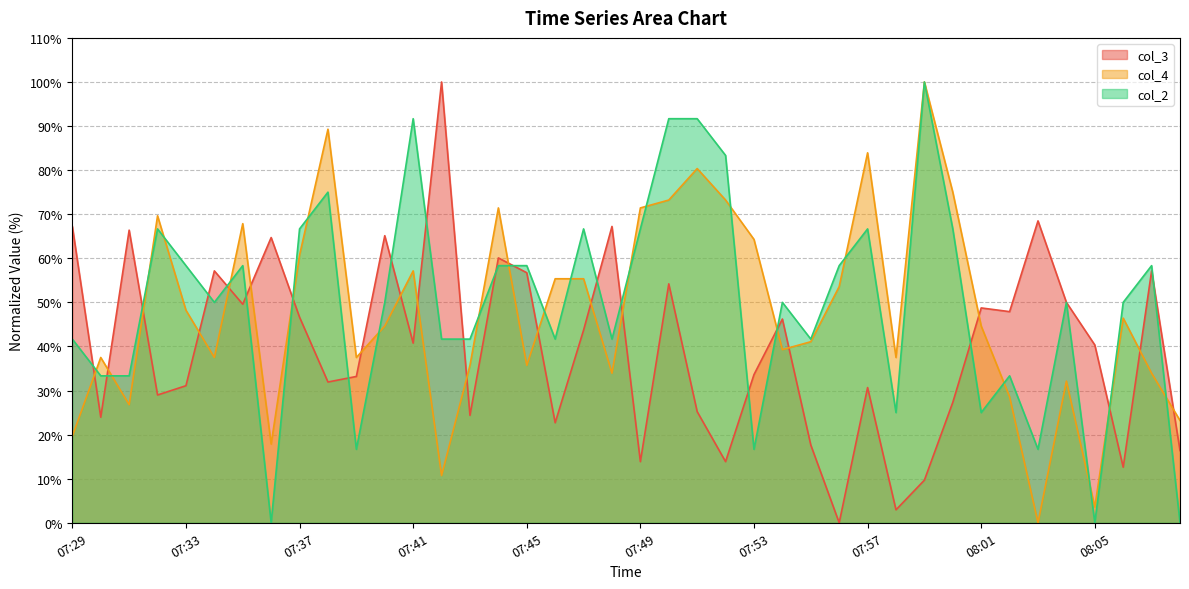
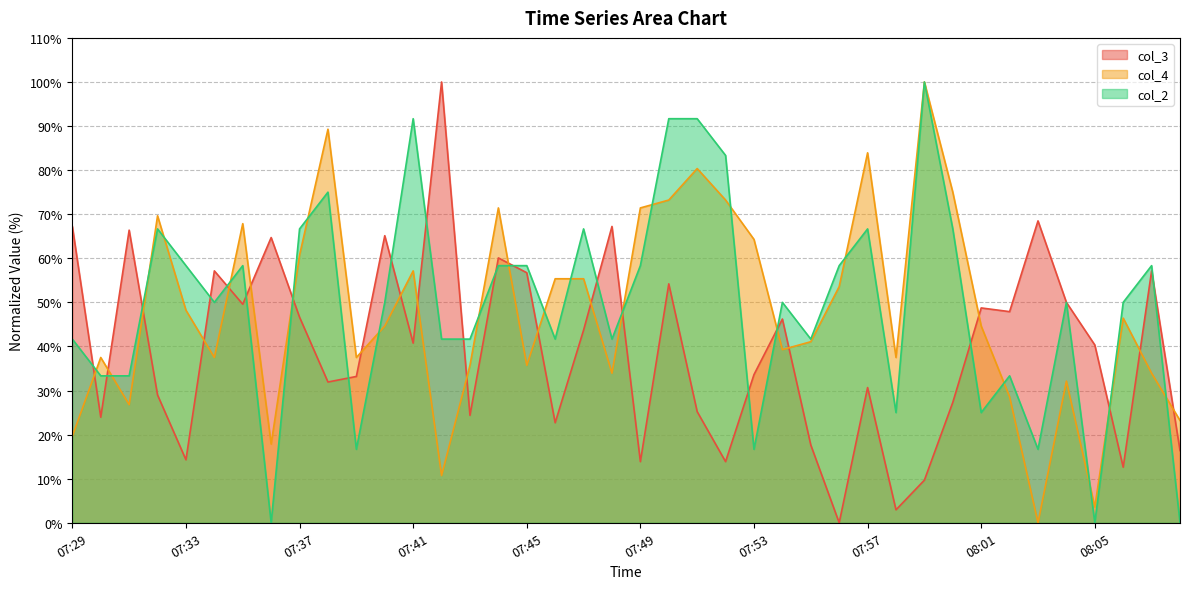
  {
    "col_3": {
      "07:29": "67%",
-     "07:33": "31%",
+     "07:33": "14%",
      "07:37": "47%",
      "07:41": "41%",
      "07:45": "57%",
      "07:49": "14%",
      "07:53": "34%",
      "07:57": "31%",
      "08:01": "49%",
      "08:05": "40%"
    },
    "col_4": {
      "07:29": "20%",
      "07:33": "48%",
      "07:37": "61%",
      "07:41": "57%",
      "07:45": "36%",
      "07:49": "71%",
      "07:53": "64%",
      "07:57": "84%",
      "08:01": "45%",
      "08:05": "4%"
    },
    "col_2": {
      "07:29": "42%",
      "07:33": "58%",
      "07:37": "67%",
      "07:41": "92%",
      "07:45": "58%",
-     "07:49": "67%",
+     "07:49": "58%",
      "07:53": "17%",
      "07:57": "67%",
      "08:01": "25%",
      "08:05": "0%"
    }
  }
